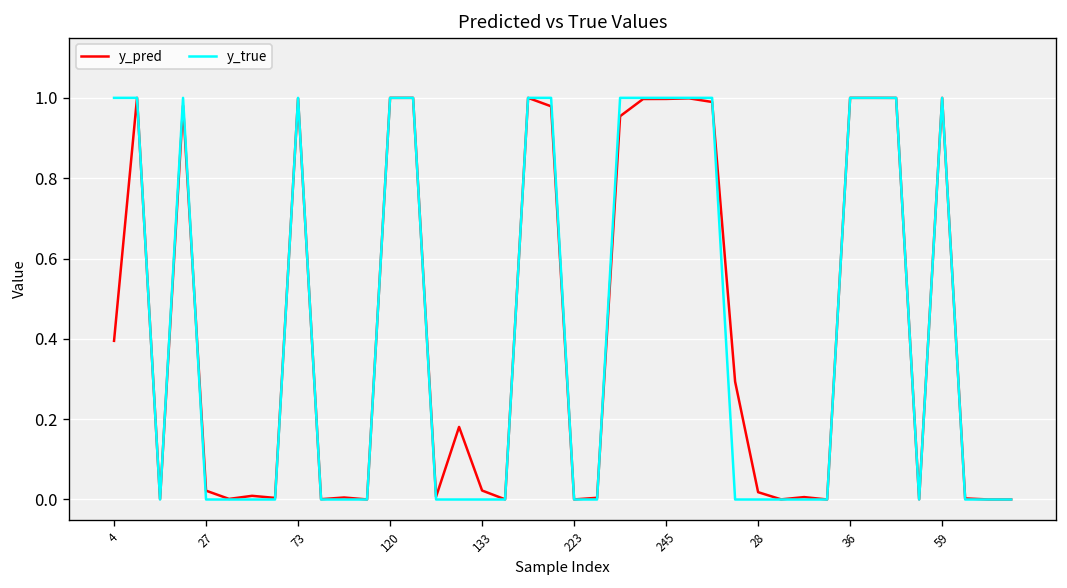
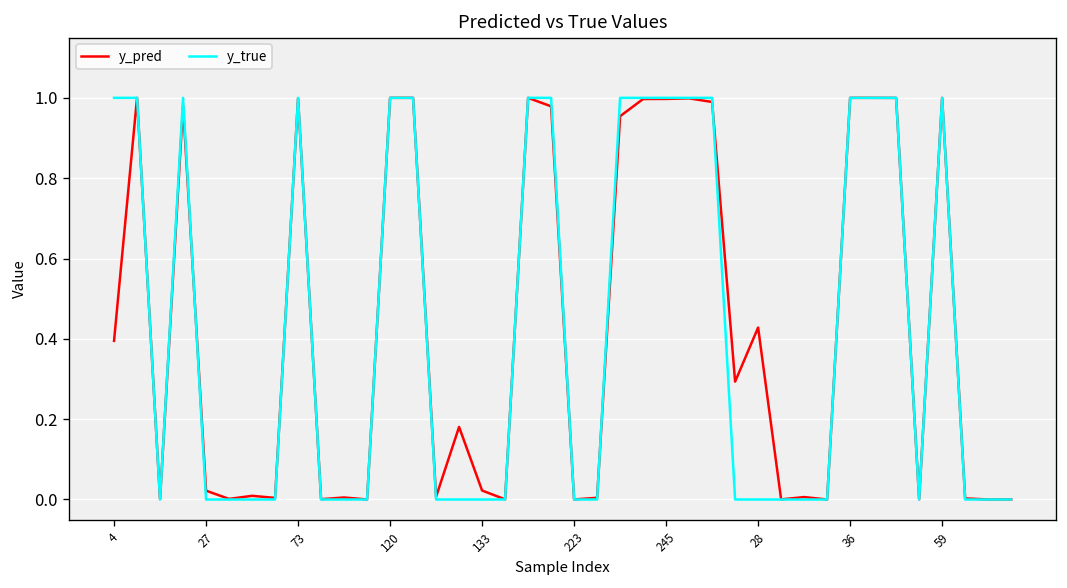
  {
    "y_pred": {
      "4": 0.40,
      "133": 0.02,
-     "28": 0.02
+     "28": 0.43
    },
    "y_true": {
      "4": 1.00,
      "133": 0.00,
      "28": 0.00
    }
  }
